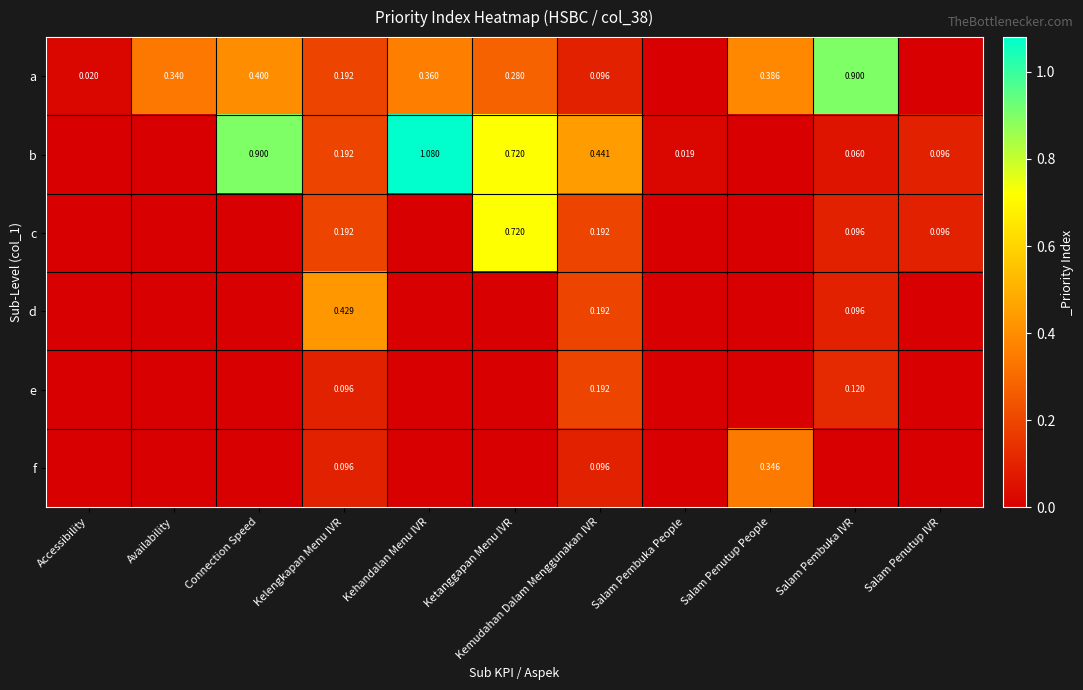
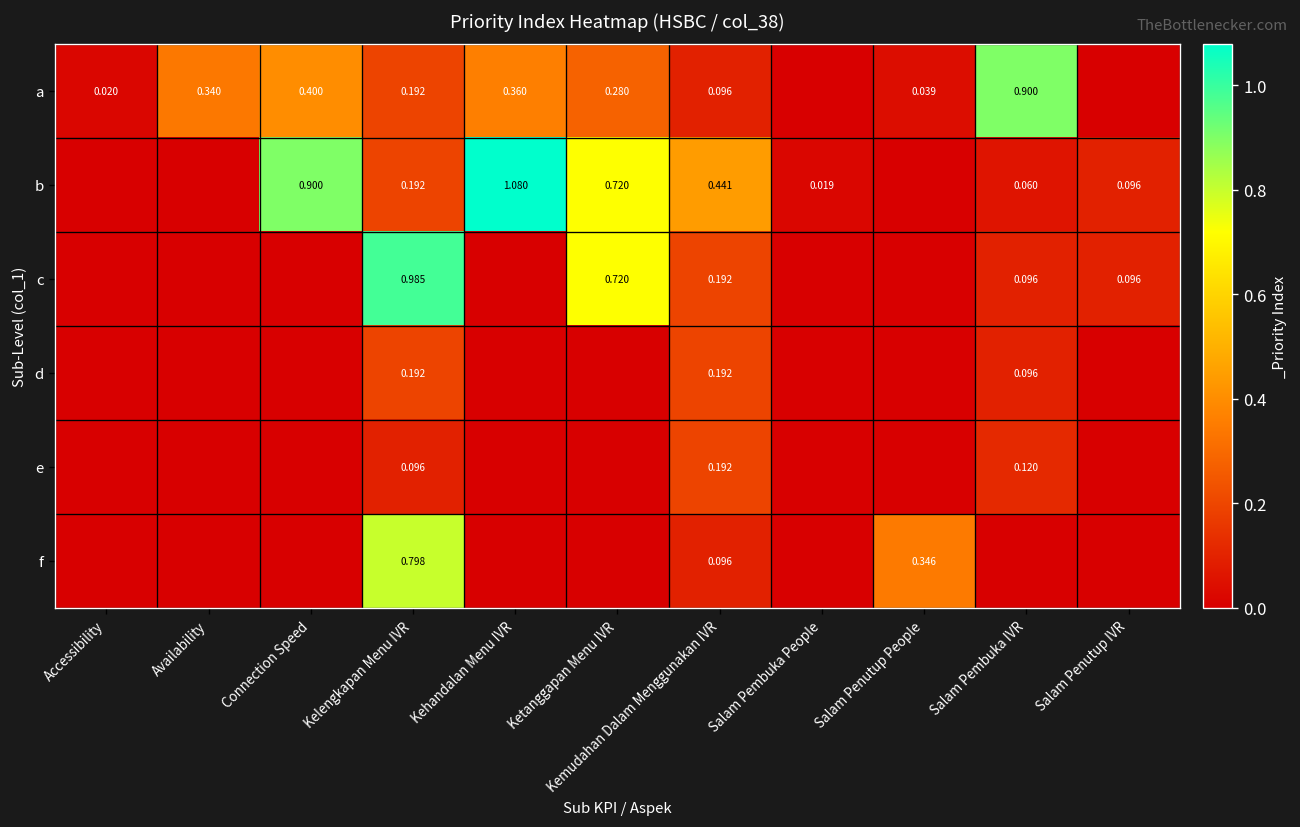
  {
    "a": {
      "Accessibility": 0.020,
      "Availability": 0.340,
      "Connection Speed": 0.400,
      "Kelengkapan Menu IVR": 0.192,
      "Kehandalan Menu IVR": 0.360,
      "Ketanggapan Menu IVR": 0.280,
      "Kemudahan Dalam Menggunakan IVR": 0.096,
-     "Salam Penutup People": 0.386,
+     "Salam Penutup People": 0.039,
      "Salam Pembuka IVR": 0.900
    },
    "b": {
      "Connection Speed": 0.900,
      "Kelengkapan Menu IVR": 0.192,
      "Kehandalan Menu IVR": 1.080,
      "Ketanggapan Menu IVR": 0.720,
      "Kemudahan Dalam Menggunakan IVR": 0.441,
      "Salam Pembuka People": 0.019,
      "Salam Pembuka IVR": 0.060,
      "Salam Penutup IVR": 0.096
    },
    "c": {
-     "Kelengkapan Menu IVR": 0.192,
+     "Kelengkapan Menu IVR": 0.985,
      "Ketanggapan Menu IVR": 0.720,
      "Kemudahan Dalam Menggunakan IVR": 0.192,
      "Salam Pembuka IVR": 0.096,
      "Salam Penutup IVR": 0.096
    },
    "d": {
-     "Kelengkapan Menu IVR": 0.429,
+     "Kelengkapan Menu IVR": 0.192,
      "Kemudahan Dalam Menggunakan IVR": 0.192,
      "Salam Pembuka IVR": 0.096
    },
    "e": {
      "Kelengkapan Menu IVR": 0.096,
      "Kemudahan Dalam Menggunakan IVR": 0.192,
      "Salam Pembuka IVR": 0.120
    },
    "f": {
-     "Kelengkapan Menu IVR": 0.096,
+     "Kelengkapan Menu IVR": 0.798,
      "Kemudahan Dalam Menggunakan IVR": 0.096,
      "Salam Penutup People": 0.346
    }
  }
